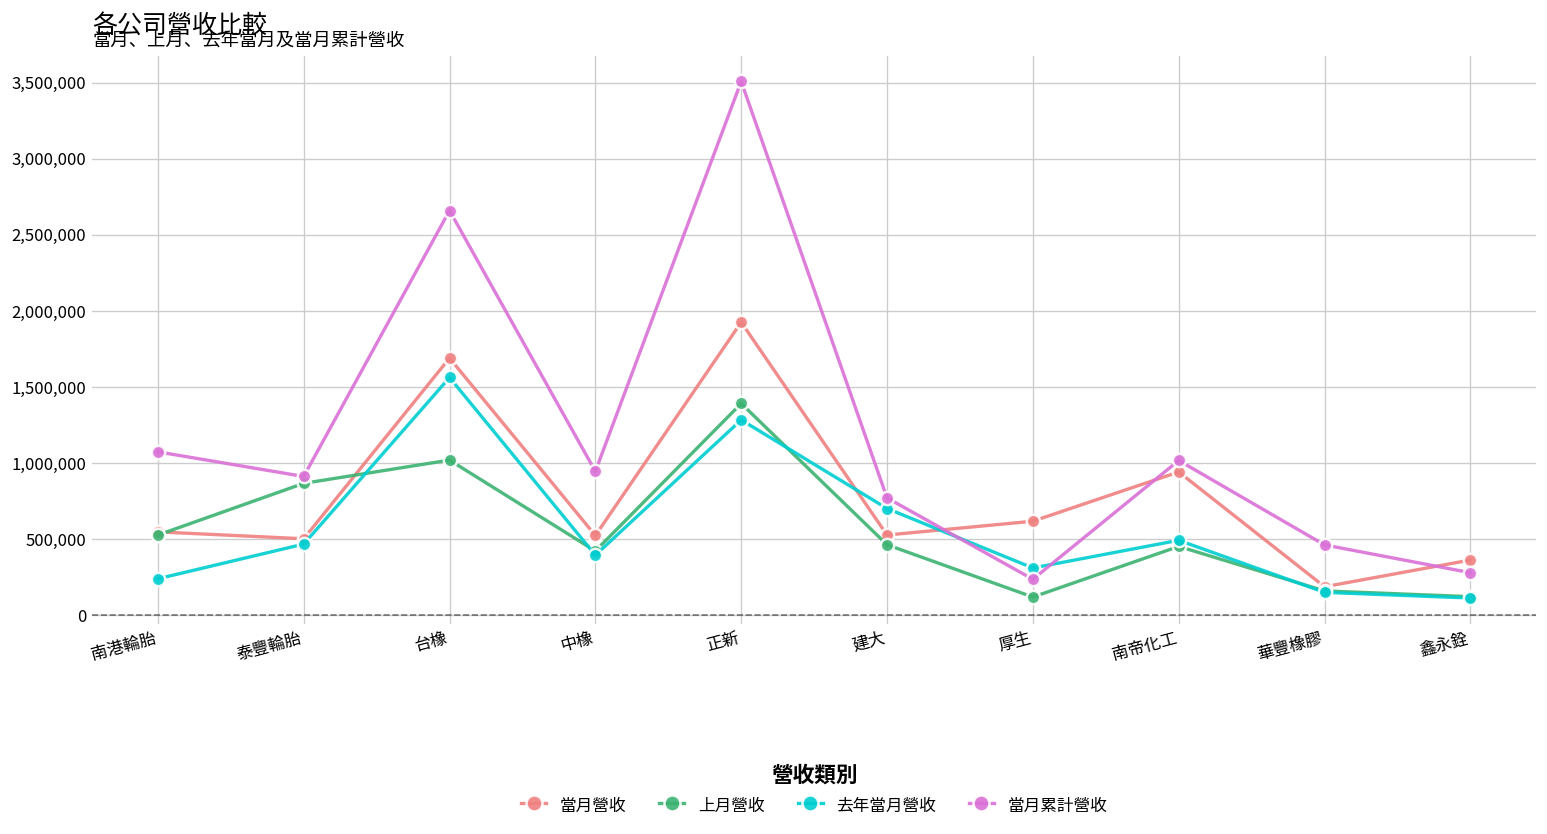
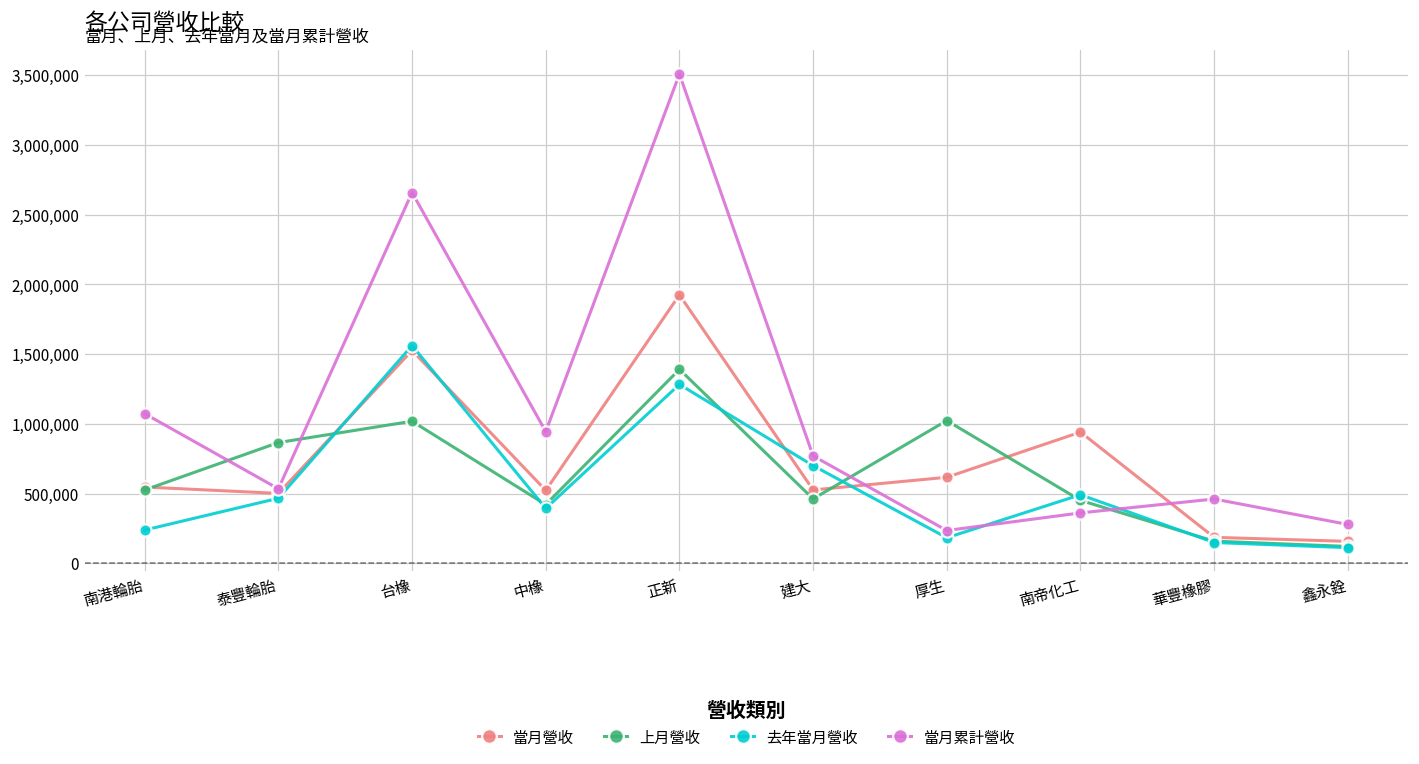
  {
    "當月營收": {
      "南港輪胎": "550,000",
      "泰豐輪胎": "500,000",
-     "台橡": "1,690,000",
+     "台橡": "1,530,000",
      "中橡": "520,000",
      "正新": "1,930,000",
      "建大": "530,000",
      "厚生": "620,000",
      "南帝化工": "940,000",
      "華豐橡膠": "190,000",
-     "鑫永銓": "360,000"
+     "鑫永銓": "160,000"
    },
    "上月營收": {
      "南港輪胎": "530,000",
      "泰豐輪胎": "870,000",
      "台橡": "1,020,000",
      "中橡": "420,000",
      "正新": "1,390,000",
      "建大": "460,000",
-     "厚生": "120,000",
+     "厚生": "1,020,000",
      "南帝化工": "450,000"
    },
    "去年當月營收": {
      "南港輪胎": "240,000",
      "泰豐輪胎": "470,000",
      "台橡": "1,560,000",
      "中橡": "390,000",
      "正新": "1,280,000",
      "建大": "700,000",
-     "厚生": "310,000",
+     "厚生": "180,000",
      "南帝化工": "490,000"
    },
    "當月累計營收": {
      "南港輪胎": "1,070,000",
-     "泰豐輪胎": "910,000",
+     "泰豐輪胎": "530,000",
      "台橡": "2,660,000",
      "中橡": "940,000",
      "正新": "3,510,000",
      "建大": "770,000",
      "厚生": "240,000",
-     "南帝化工": "1,020,000",
+     "南帝化工": "360,000",
      "華豐橡膠": "460,000",
      "鑫永銓": "280,000"
    }
  }
